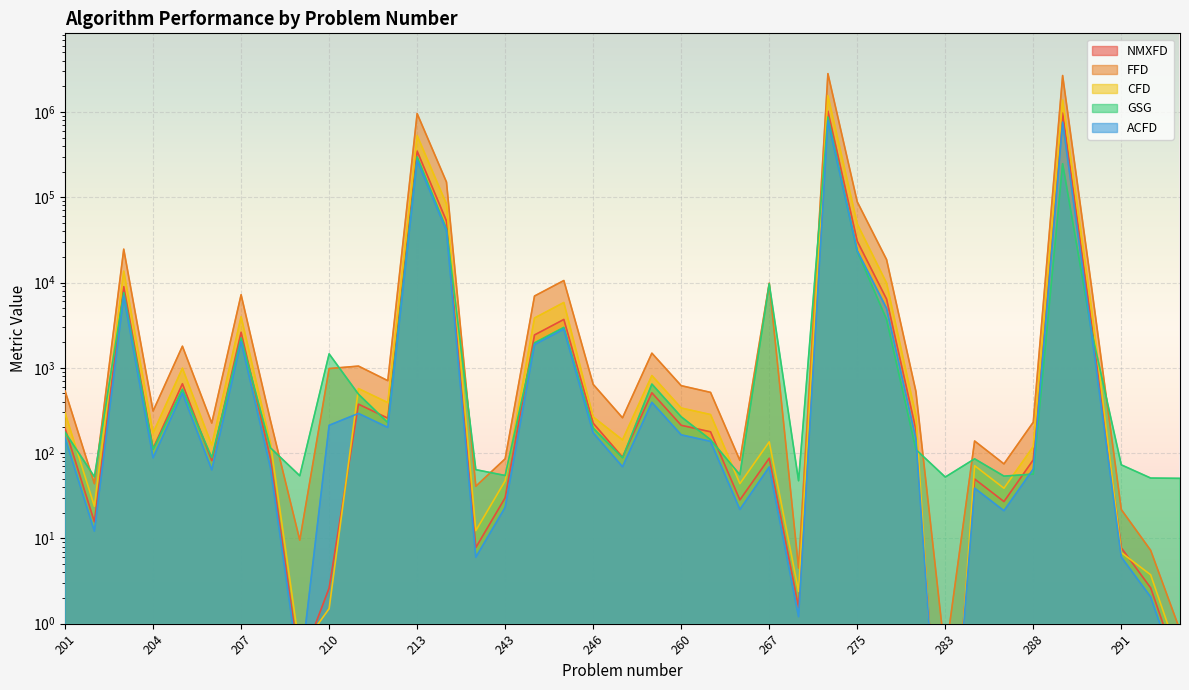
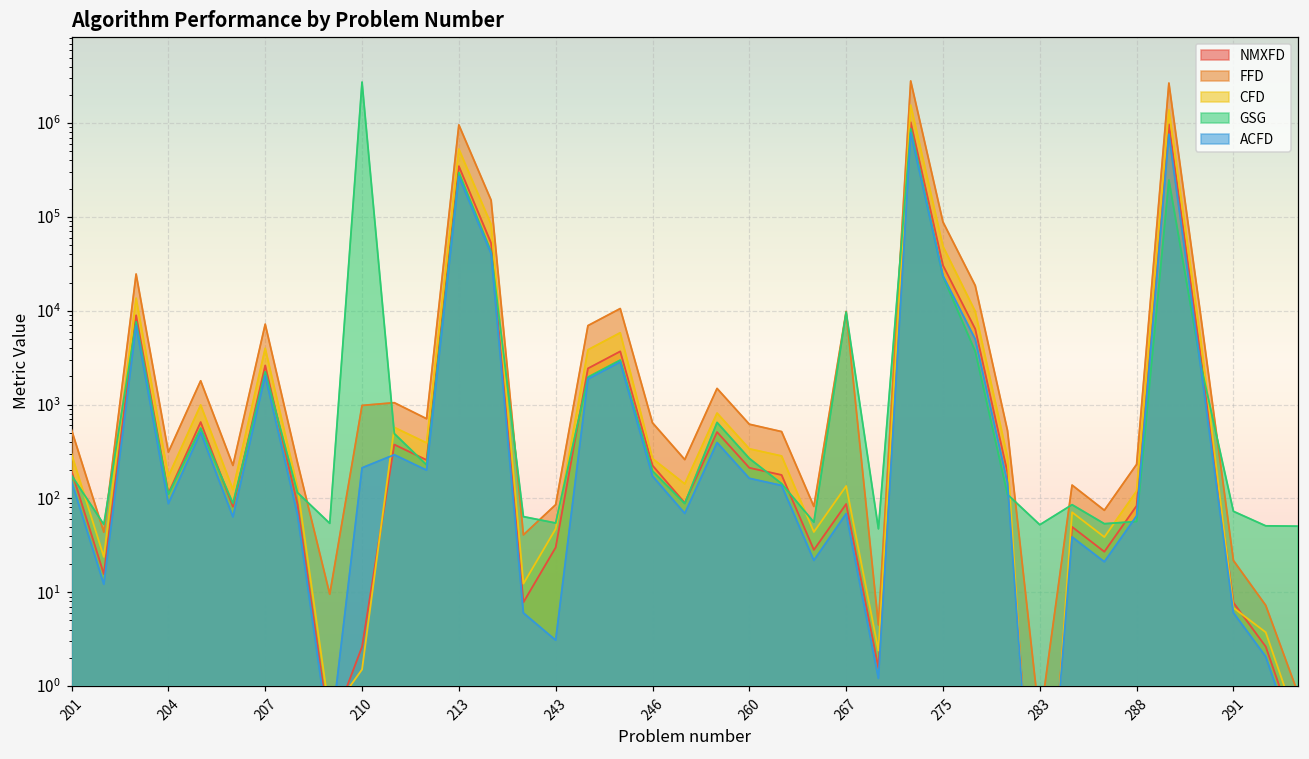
  {
    "CFD": {
      "201": 300,
      "204": 170,
      "207": 4000,
      "210": 1.5,
      "213": 500000,
      "243": 50,
      "246": 270,
      "260": 340,
      "267": 140,
      "275": 50000,
      "288": 120,
      "291": 7
    },
    "GSG": {
      "201": 180,
      "207": 2200,
-     "210": 1500,
+     "210": 2700000,
      "213": 300000,
      "243": 50,
      "246": 200,
      "260": 270,
      "283": 50,
      "288": 60,
      "291": 70
    },
    "ACFD": {
      "201": 150,
      "204": 90,
      "207": 2000,
      "210": 210,
      "213": 270000,
-     "243": 23,
+     "243": 3.1,
      "246": 170,
      "260": 160,
      "267": 70,
      "288": 70,
      "291": 6
    }
  }
